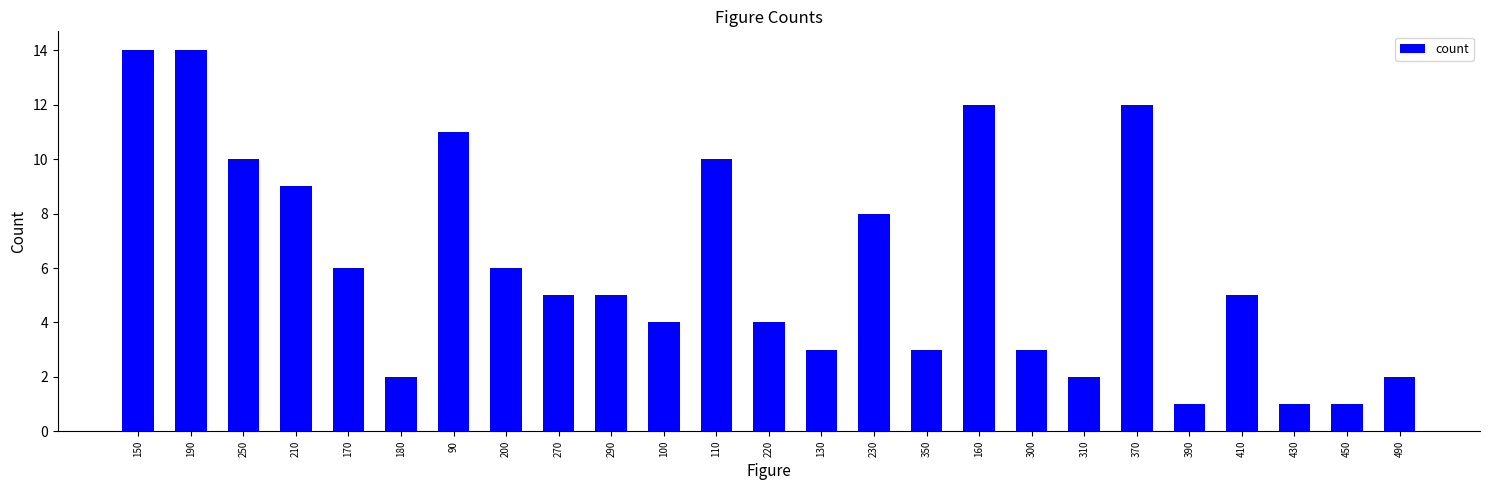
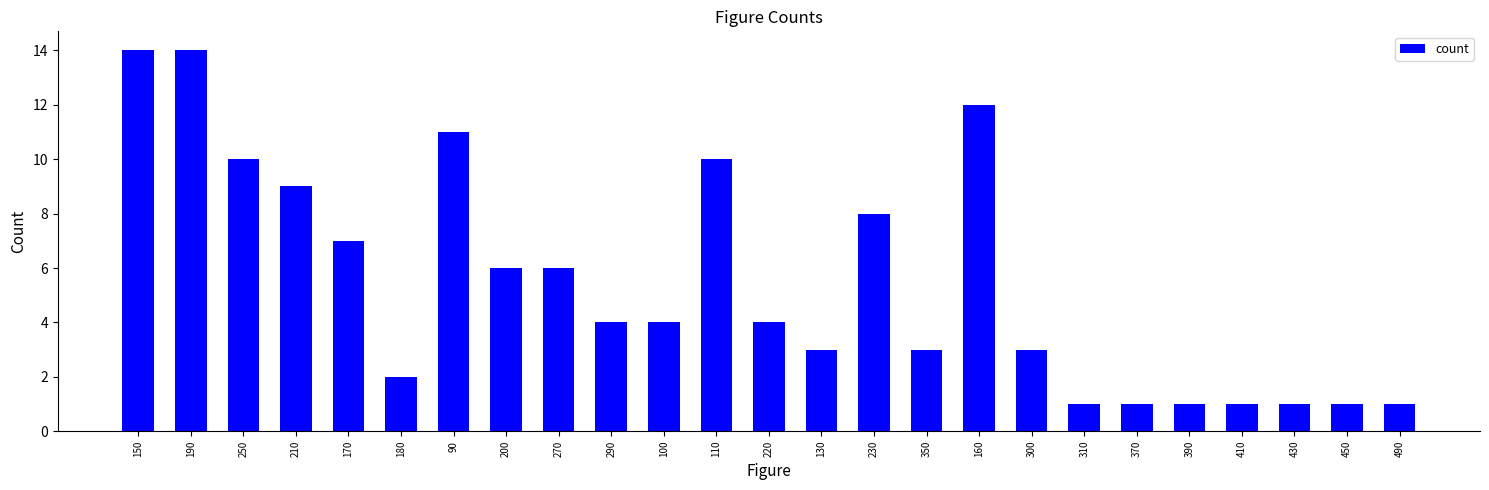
  {
    "150": 14,
    "190": 14,
    "250": 10,
    "210": 9,
-   "170": 6,
+   "170": 7,
    "180": 2,
    "90": 11,
    "200": 6,
-   "270": 5,
-   "290": 5,
+   "270": 6,
+   "290": 4,
    "100": 4,
    "110": 10,
    "220": 4,
    "130": 3,
    "230": 8,
    "350": 3,
    "160": 12,
    "300": 3,
-   "310": 2,
-   "370": 12,
+   "310": 1,
+   "370": 1,
    "390": 1,
-   "410": 5,
+   "410": 1,
    "430": 1,
    "450": 1,
-   "490": 2
+   "490": 1
  }
